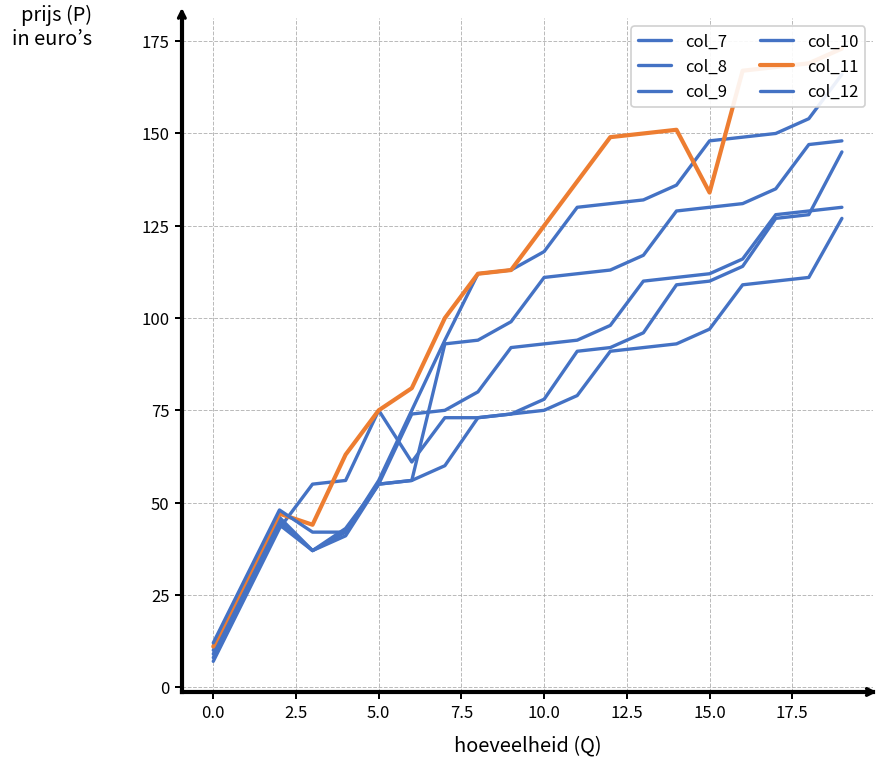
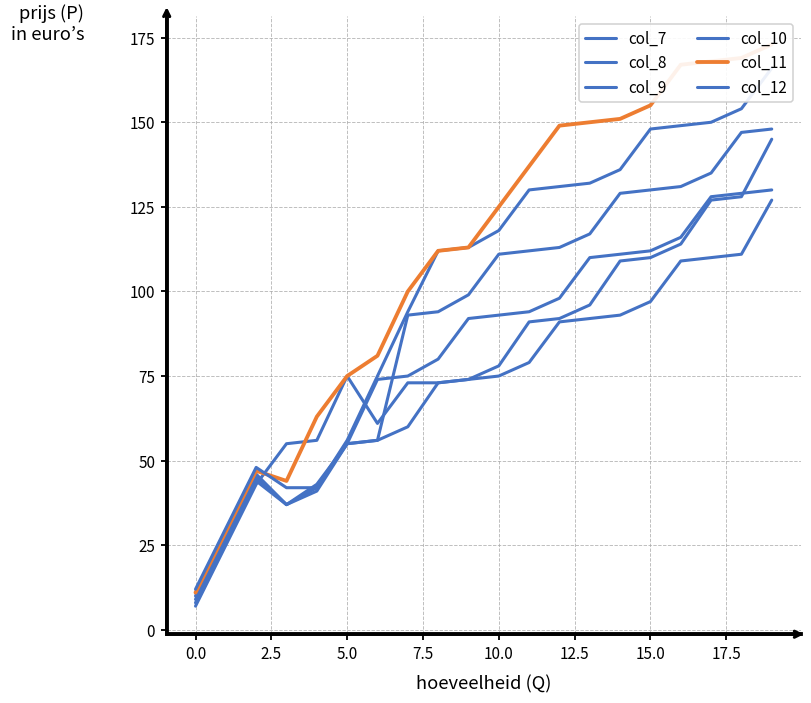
  {
    "col_11": {
      "0.0": 11,
      "10.0": 125,
-     "15.0": 134
+     "15.0": 155
    }
  }
